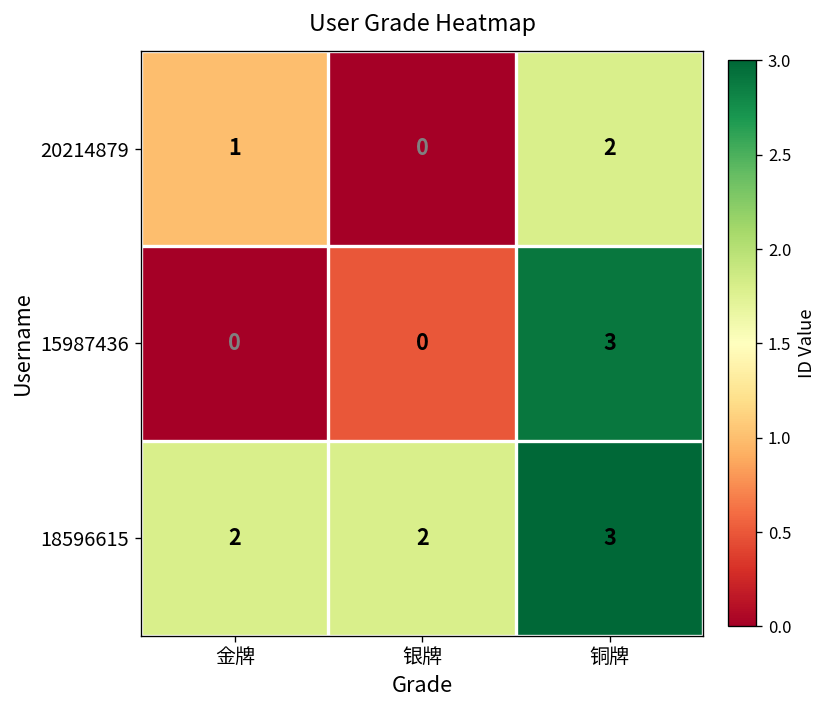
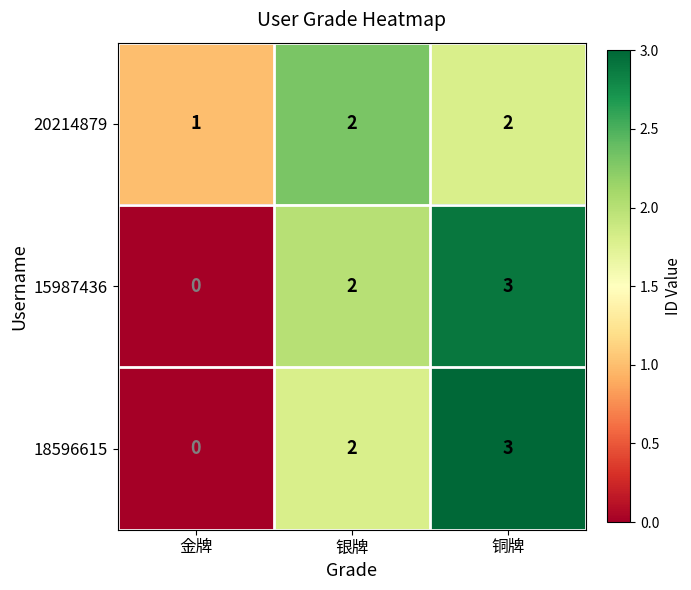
  {
    "20214879": {
      "金牌": 1,
-     "银牌": 0,
+     "银牌": 2,
      "铜牌": 2
    },
    "15987436": {
      "金牌": 0,
-     "银牌": 0,
+     "银牌": 2,
      "铜牌": 3
    },
    "18596615": {
-     "金牌": 2,
+     "金牌": 0,
      "银牌": 2,
      "铜牌": 3
    }
  }
